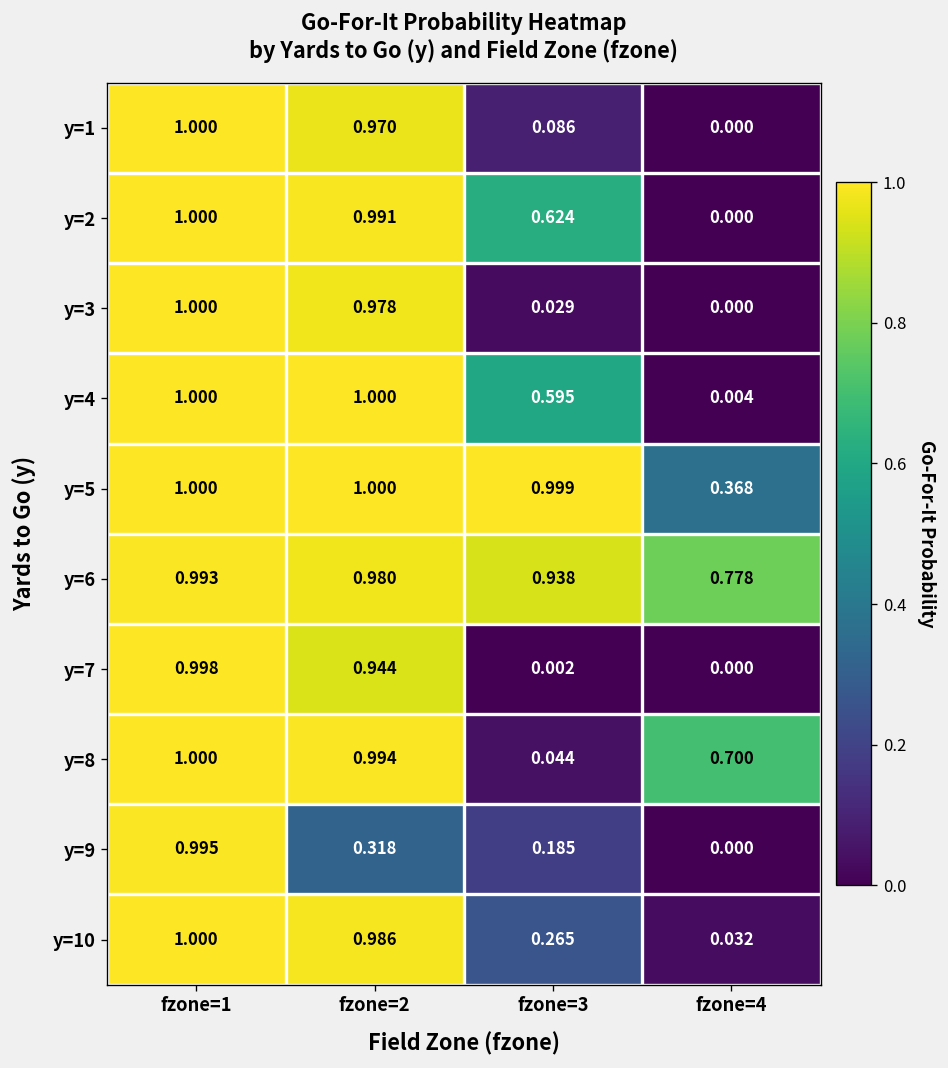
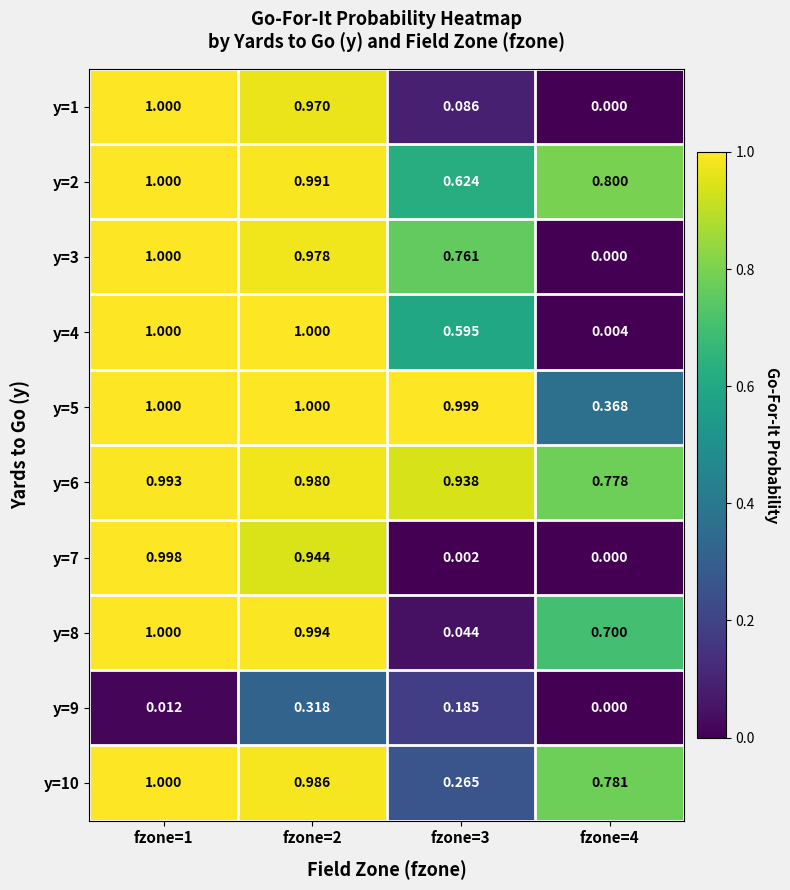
  {
    "y=1": {
      "fzone=1": 1.000,
      "fzone=2": 0.970,
      "fzone=3": 0.086,
      "fzone=4": 0.000
    },
    "y=2": {
      "fzone=1": 1.000,
      "fzone=2": 0.991,
      "fzone=3": 0.624,
-     "fzone=4": 0.000
+     "fzone=4": 0.800
    },
    "y=3": {
      "fzone=1": 1.000,
      "fzone=2": 0.978,
-     "fzone=3": 0.029,
+     "fzone=3": 0.761,
      "fzone=4": 0.000
    },
    "y=4": {
      "fzone=1": 1.000,
      "fzone=2": 1.000,
      "fzone=3": 0.595,
      "fzone=4": 0.004
    },
    "y=5": {
      "fzone=1": 1.000,
      "fzone=2": 1.000,
      "fzone=3": 0.999,
      "fzone=4": 0.368
    },
    "y=6": {
      "fzone=1": 0.993,
      "fzone=2": 0.980,
      "fzone=3": 0.938,
      "fzone=4": 0.778
    },
    "y=7": {
      "fzone=1": 0.998,
      "fzone=2": 0.944,
      "fzone=3": 0.002,
      "fzone=4": 0.000
    },
    "y=8": {
      "fzone=1": 1.000,
      "fzone=2": 0.994,
      "fzone=3": 0.044,
      "fzone=4": 0.700
    },
    "y=9": {
-     "fzone=1": 0.995,
+     "fzone=1": 0.012,
      "fzone=2": 0.318,
      "fzone=3": 0.185,
      "fzone=4": 0.000
    },
    "y=10": {
      "fzone=1": 1.000,
      "fzone=2": 0.986,
      "fzone=3": 0.265,
-     "fzone=4": 0.032
+     "fzone=4": 0.781
    }
  }
